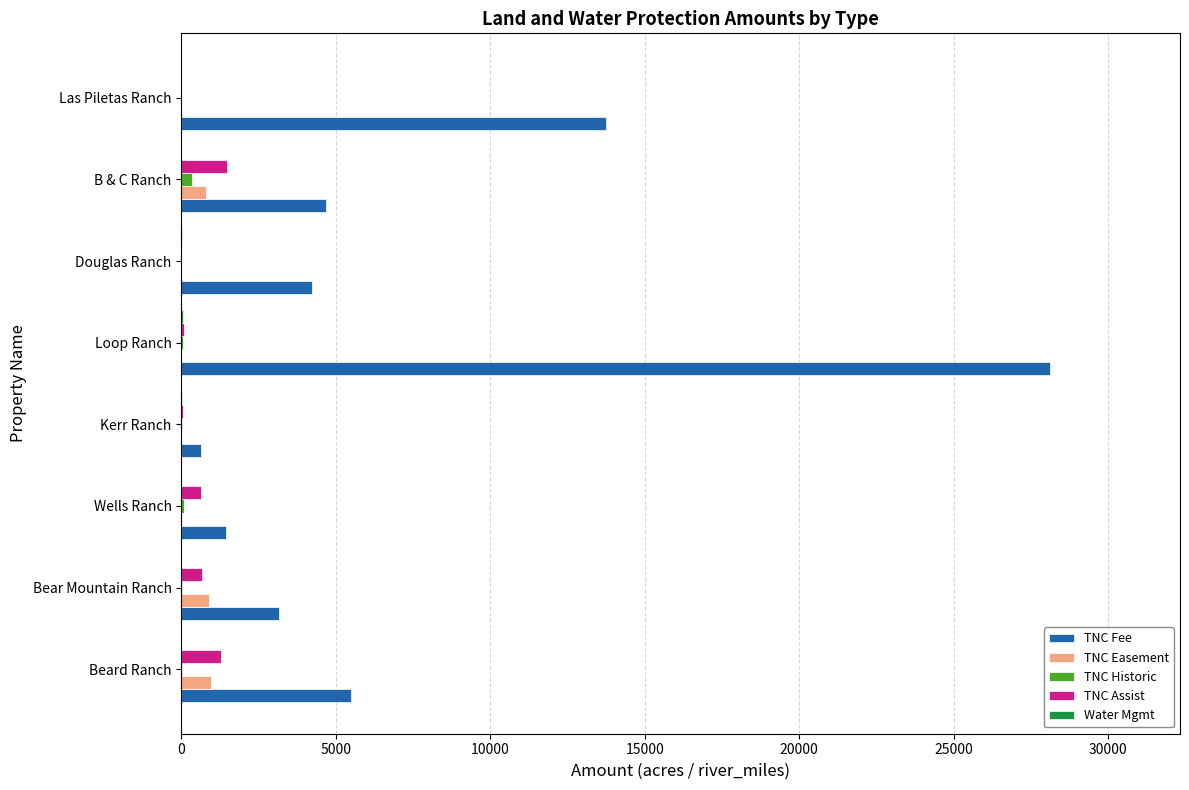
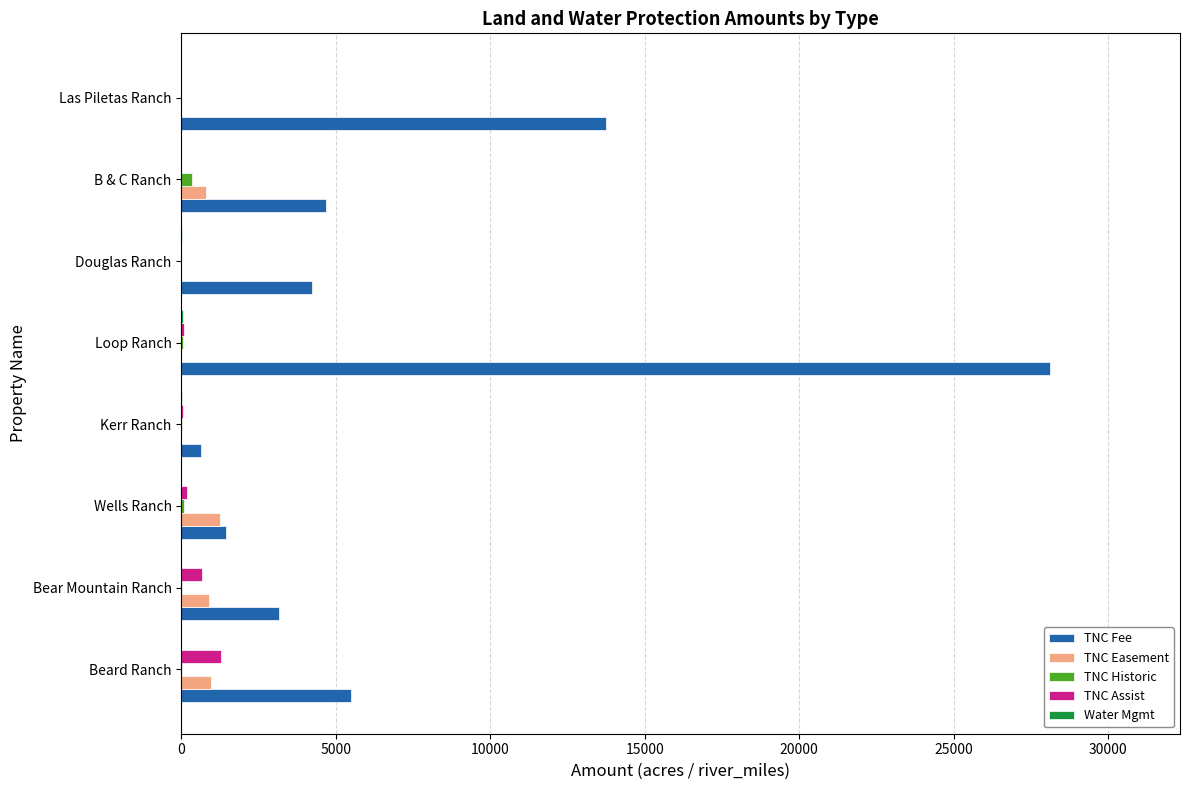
  {
    "TNC Fee": {
      "Las Piletas Ranch": 13800,
      "B & C Ranch": 4700,
      "Douglas Ranch": 4200,
      "Loop Ranch": 28100,
      "Kerr Ranch": 600,
      "Wells Ranch": 1400,
      "Bear Mountain Ranch": 3200,
      "Beard Ranch": 5500
    },
    "TNC Easement": {
      "Las Piletas Ranch": 0,
      "B & C Ranch": 800,
      "Douglas Ranch": 0,
      "Loop Ranch": 0,
      "Kerr Ranch": 0,
-     "Wells Ranch": 0,
+     "Wells Ranch": 1300,
      "Bear Mountain Ranch": 900,
      "Beard Ranch": 1000
    },
    "TNC Historic": {
      "Las Piletas Ranch": 0,
      "B & C Ranch": 300,
      "Douglas Ranch": 0,
      "Wells Ranch": 100
    },
    "TNC Assist": {
      "Las Piletas Ranch": 0,
-     "B & C Ranch": 1500,
+     "B & C Ranch": 0,
      "Douglas Ranch": 0,
-     "Wells Ranch": 600,
+     "Wells Ranch": 200,
      "Bear Mountain Ranch": 700,
      "Beard Ranch": 1300
    },
    "Water Mgmt": {
      "Wells Ranch": 0,
      "Bear Mountain Ranch": 0,
      "Beard Ranch": 0
    }
  }
